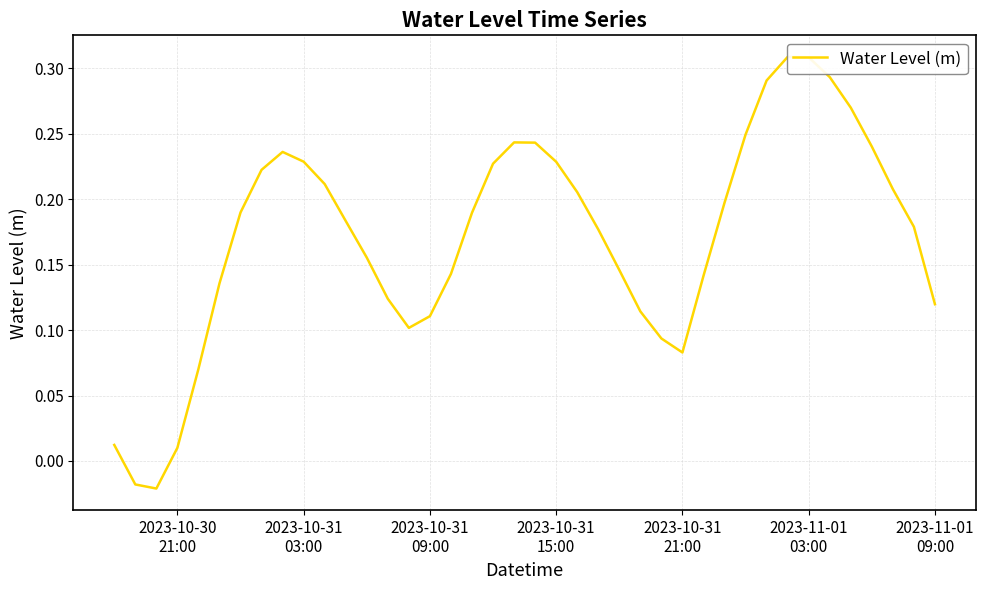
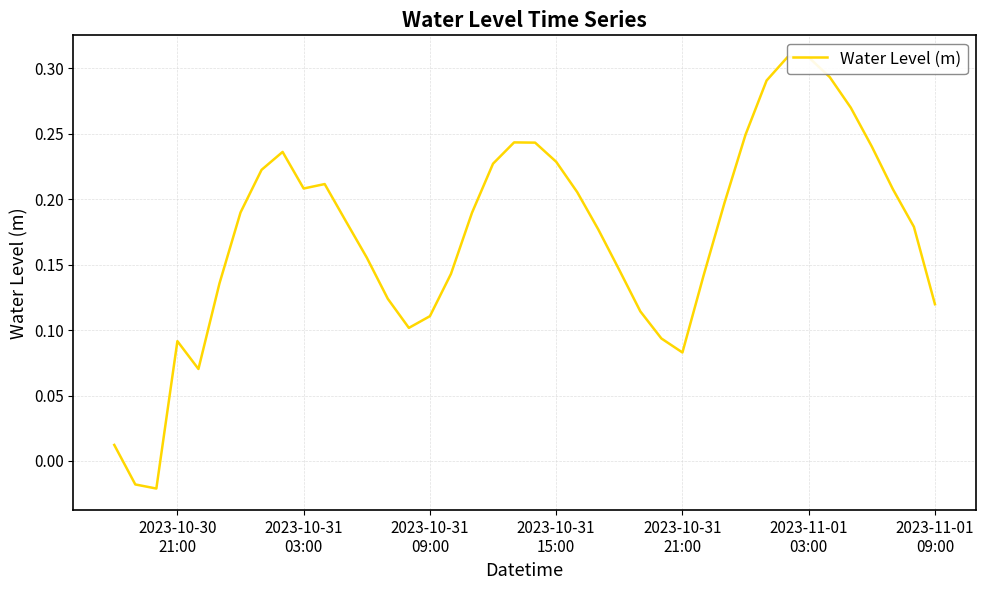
  {
-   "2023-10-30 21:00": 0.010,
-   "2023-10-31 03:00": 0.229,
+   "2023-10-30 21:00": 0.092,
+   "2023-10-31 03:00": 0.208,
    "2023-10-31 09:00": 0.111,
    "2023-10-31 15:00": 0.229,
    "2023-10-31 21:00": 0.083,
    "2023-11-01 09:00": 0.120
  }
